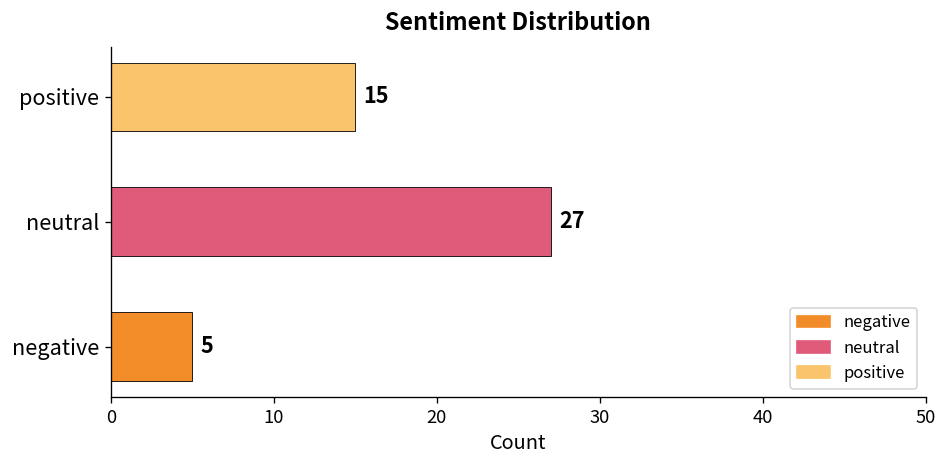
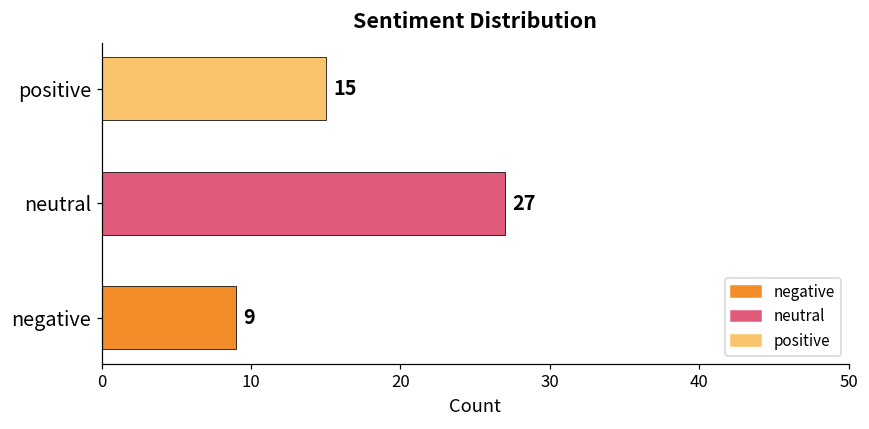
  {
    "positive": 15,
    "neutral": 27,
-   "negative": 5
+   "negative": 9
  }
